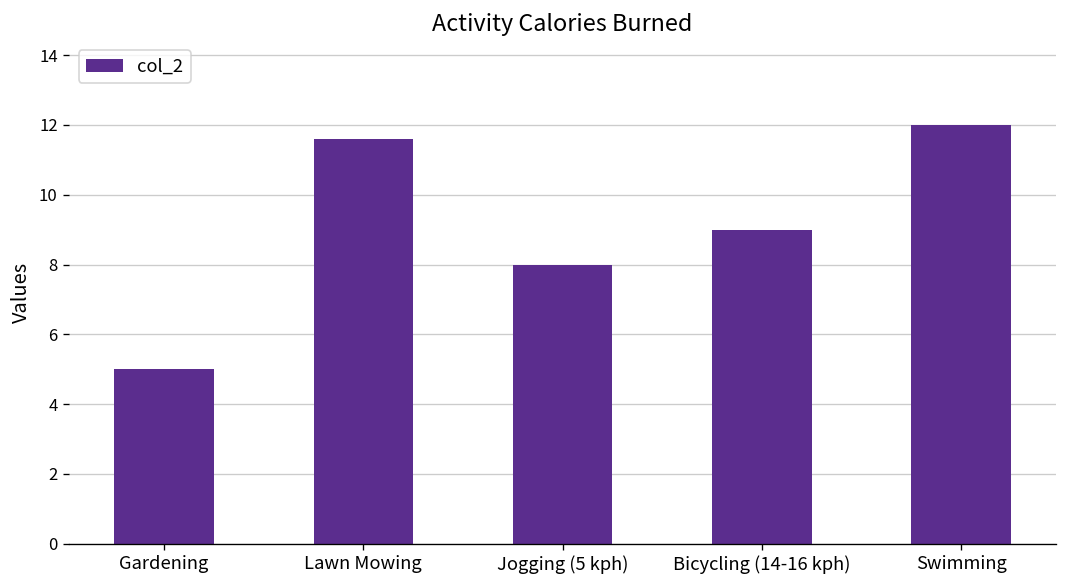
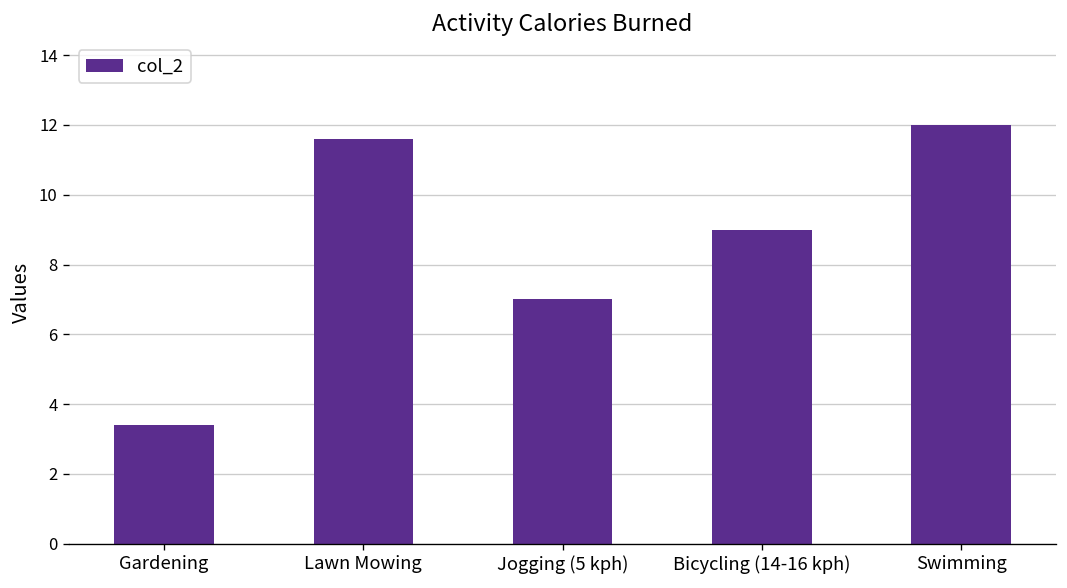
  {
-   "Gardening": 5.0,
+   "Gardening": 3.4,
    "Lawn Mowing": 11.6,
-   "Jogging (5 kph)": 8,
+   "Jogging (5 kph)": 7,
    "Bicycling (14-16 kph)": 9.0,
    "Swimming": 12.0
  }
